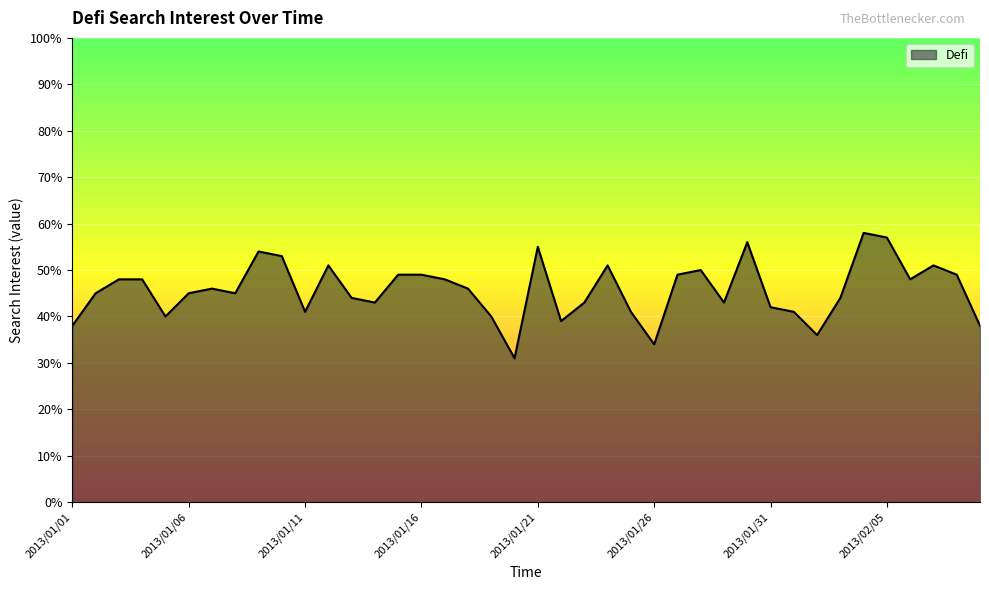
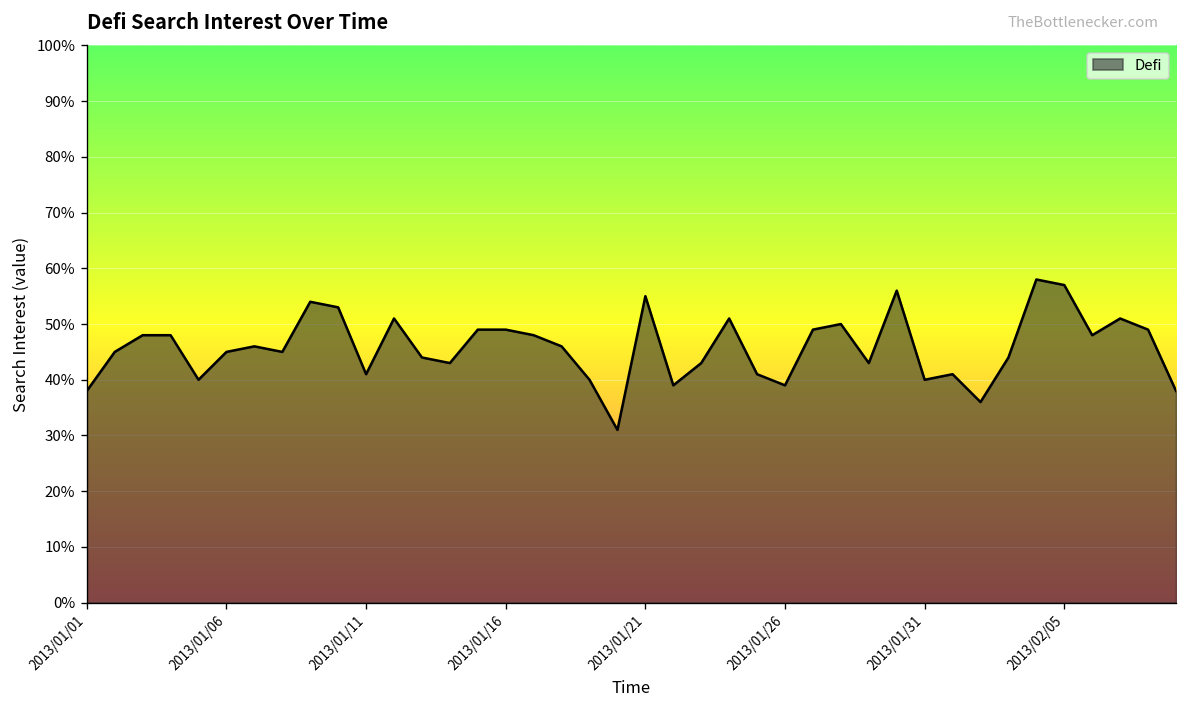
  {
    "2013/01/01": "38%",
    "2013/01/06": "45%",
    "2013/01/11": "41%",
    "2013/01/16": "49%",
    "2013/01/21": "55%",
-   "2013/01/26": "34%",
-   "2013/01/31": "42%",
+   "2013/01/26": "39%",
+   "2013/01/31": "40%",
    "2013/02/05": "57%"
  }
